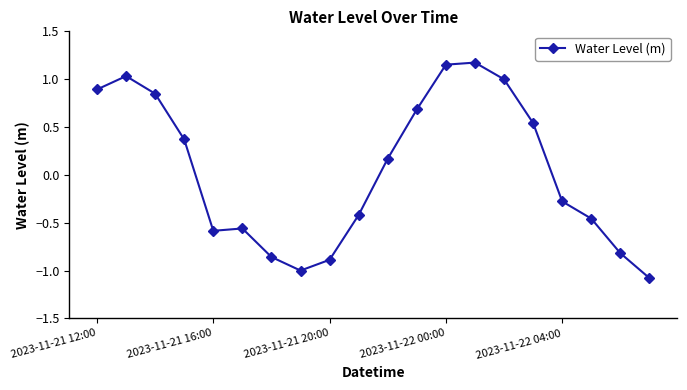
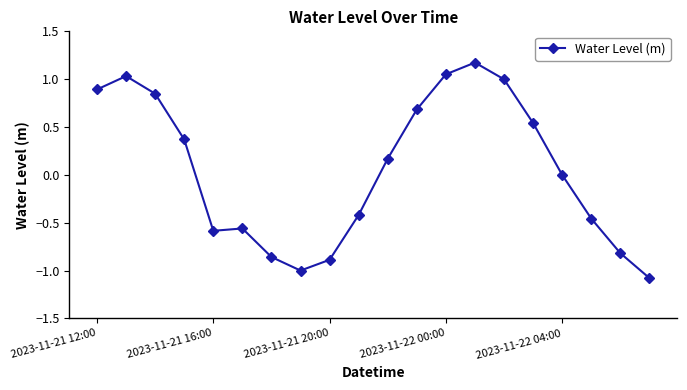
  {
    "2023-11-21 12:00": 0.9,
    "2023-11-21 16:00": -0.6,
    "2023-11-21 20:00": -0.9,
-   "2023-11-22 00:00": 1.2,
-   "2023-11-22 04:00": -0.3
+   "2023-11-22 00:00": 1.1,
+   "2023-11-22 04:00": 0.0
  }
